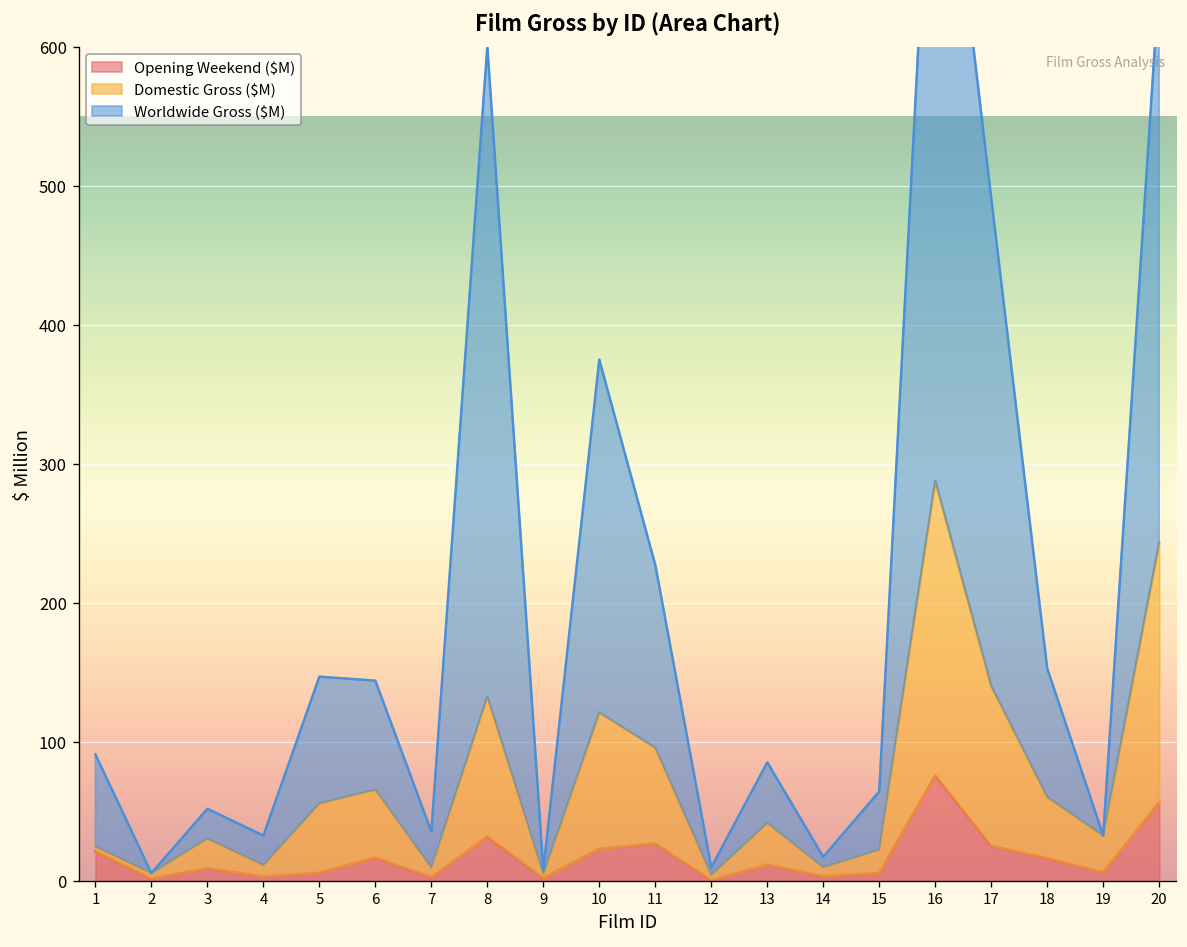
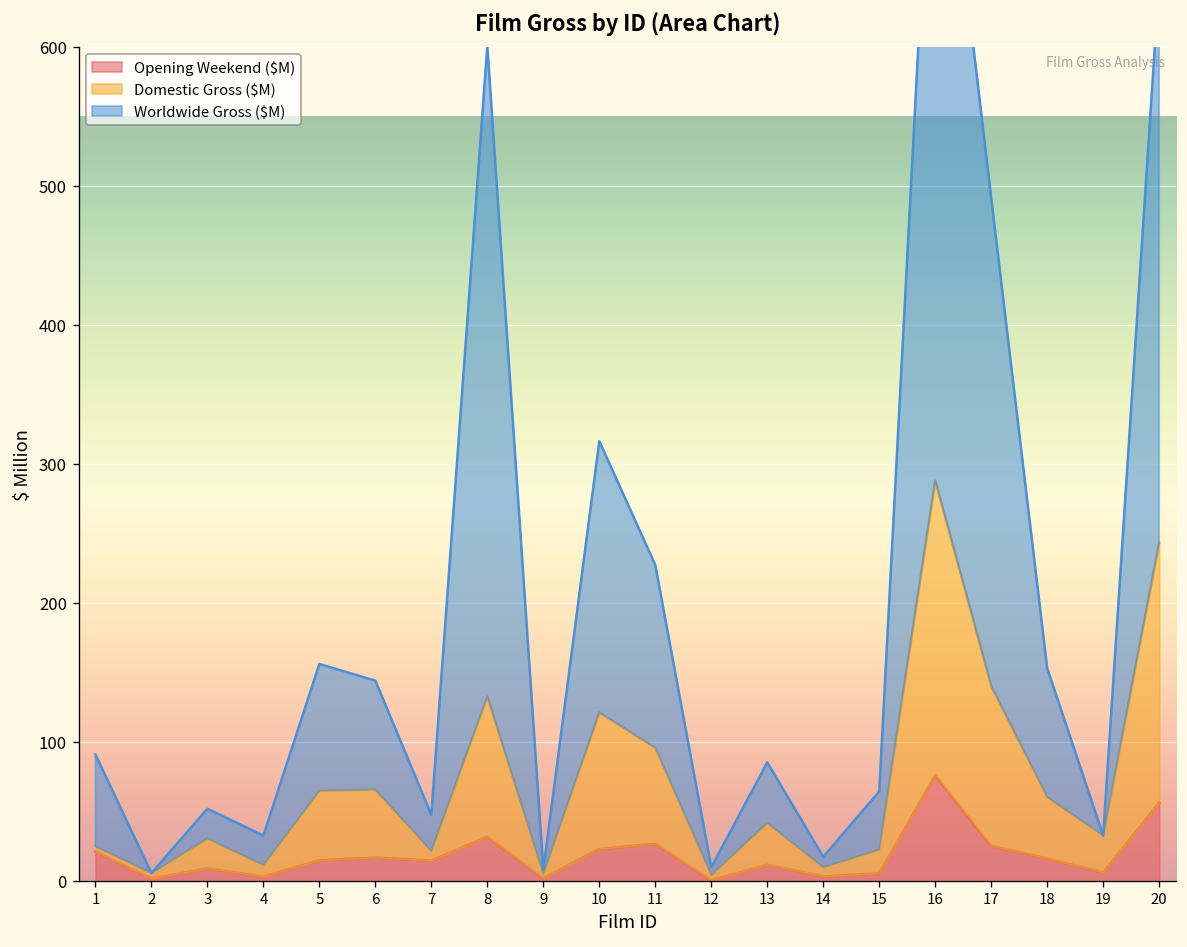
  {
    "Opening Weekend ($M)": {
      "1": 21,
      "2": 1,
      "3": 9,
      "4": 3,
-     "5": 6,
+     "5": 15,
      "6": 17,
-     "7": 3,
+     "7": 15,
      "8": 32,
      "9": 2,
      "10": 23,
      "11": 27,
      "12": 0,
      "13": 12,
      "14": 3,
      "15": 5,
      "16": 76,
      "17": 25,
      "18": 16,
      "19": 6,
      "20": 56
    },
    "Domestic Gross ($M)": {
      "1": 4,
      "3": 21,
      "4": 8,
      "5": 50,
      "6": 49,
      "7": 7,
      "8": 101,
      "9": 3,
      "10": 98,
      "11": 69,
      "12": 4,
      "13": 30,
      "14": 7,
      "15": 17,
      "16": 212,
      "17": 115,
      "18": 44,
      "20": 187
    },
    "Worldwide Gross ($M)": {
      "1": 66,
      "3": 21,
      "4": 21,
      "5": 91,
      "6": 78,
      "7": 26,
      "8": 468,
      "9": 3,
-     "10": 254,
+     "10": 195,
      "11": 132,
      "12": 6,
      "13": 44,
      "14": 8,
      "15": 42,
      "17": 351,
      "18": 93
    }
  }
